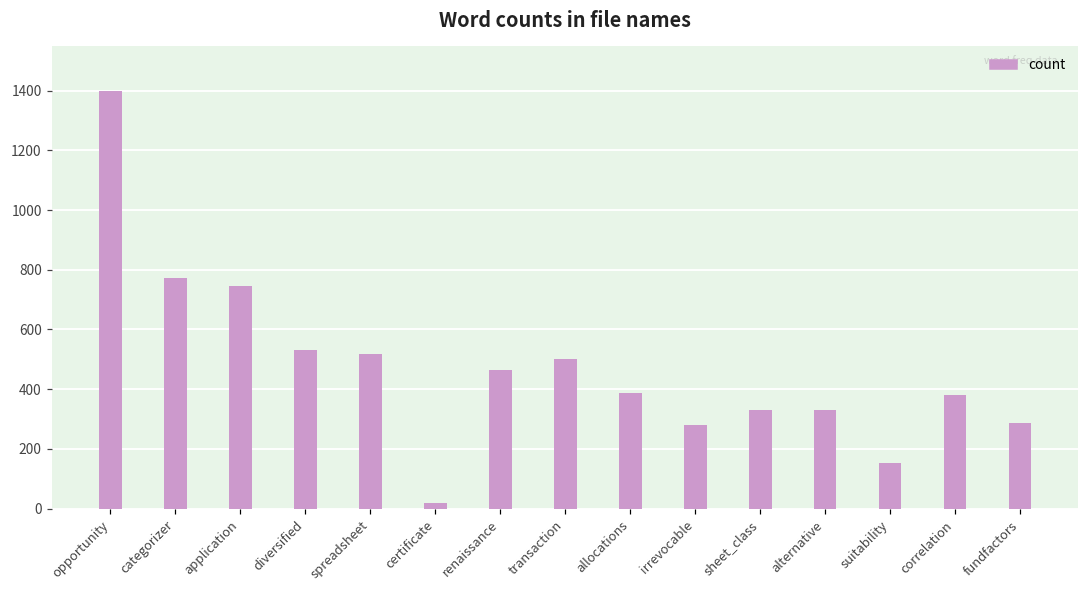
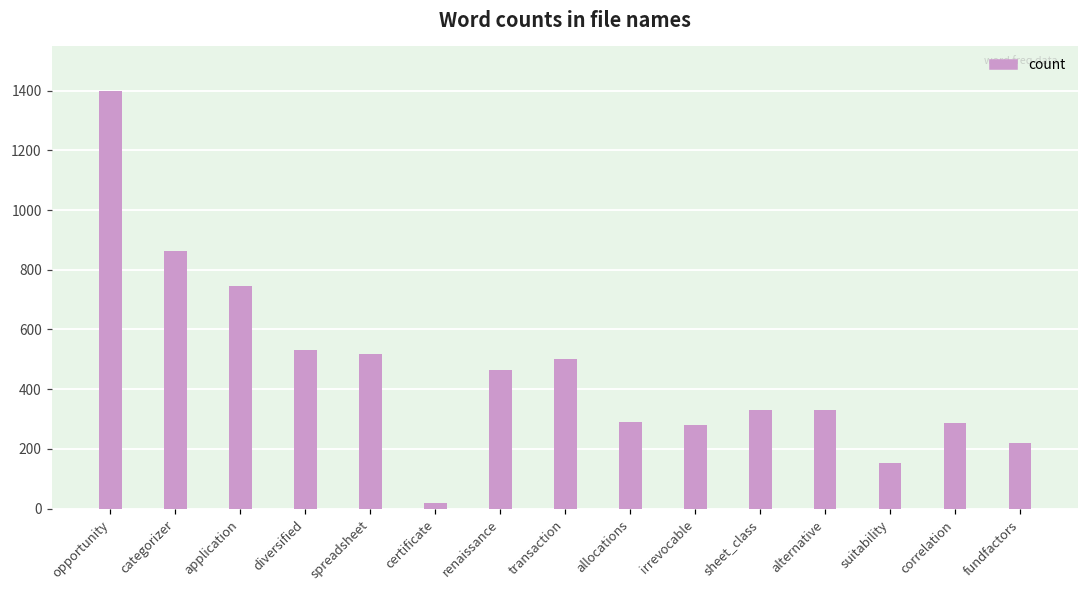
  {
    "opportunity": 1400,
-   "categorizer": 770,
+   "categorizer": 860,
    "application": 740,
    "diversified": 530,
    "spreadsheet": 520,
    "certificate": 20,
    "renaissance": 460,
    "transaction": 500,
-   "allocations": 390,
+   "allocations": 290,
    "irrevocable": 280,
    "sheet_class": 330,
    "alternative": 330,
    "suitability": 150,
-   "correlation": 380,
-   "fundfactors": 290
+   "correlation": 290,
+   "fundfactors": 220
  }
